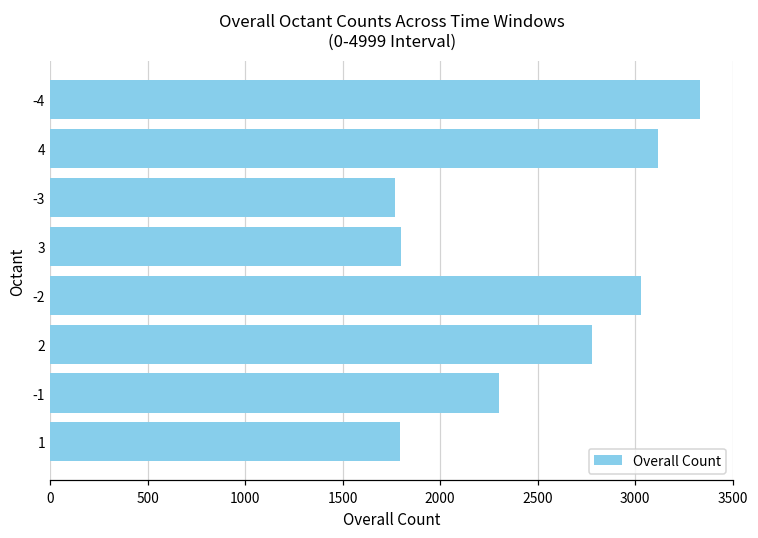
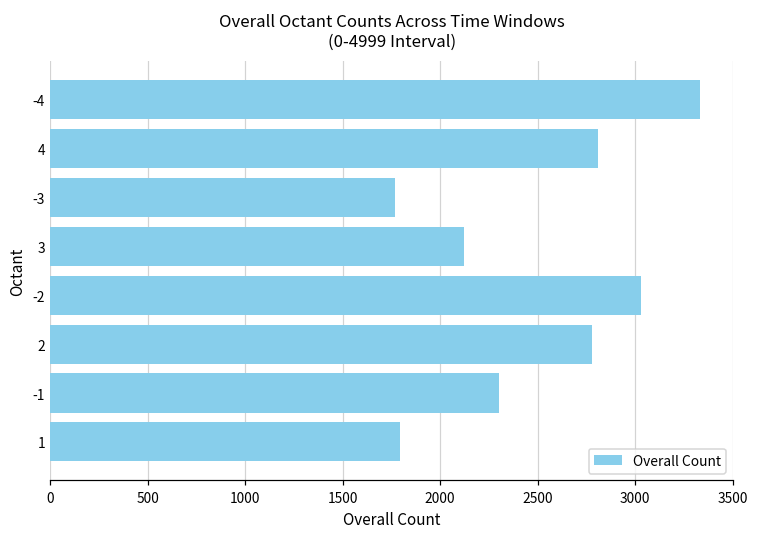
  {
    "-4": 3340,
-   "4": 3120,
+   "4": 2810,
    "-3": 1770,
-   "3": 1800,
+   "3": 2120,
    "-2": 3030,
    "2": 2780,
    "-1": 2300,
    "1": 1790
  }
